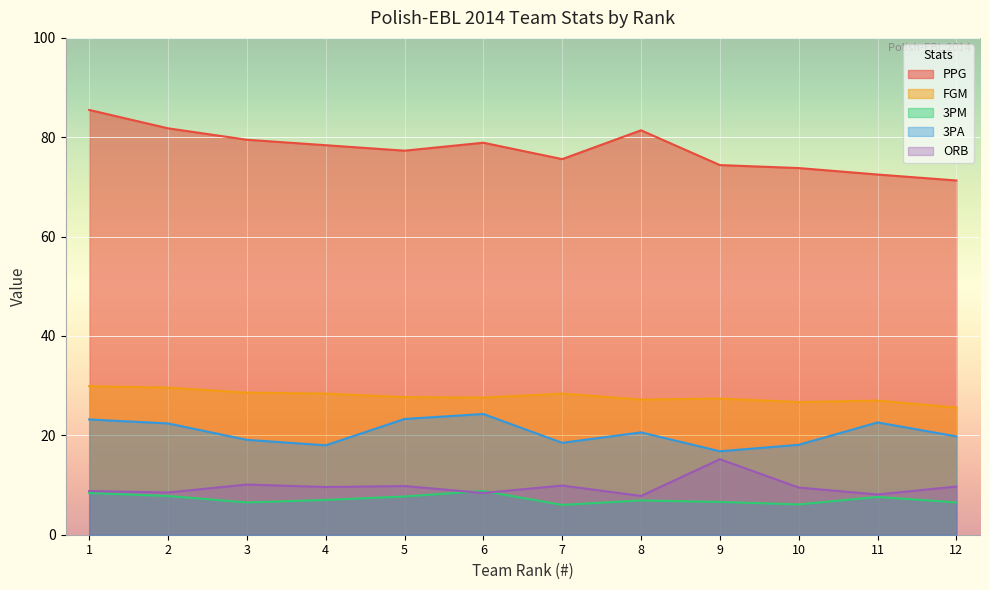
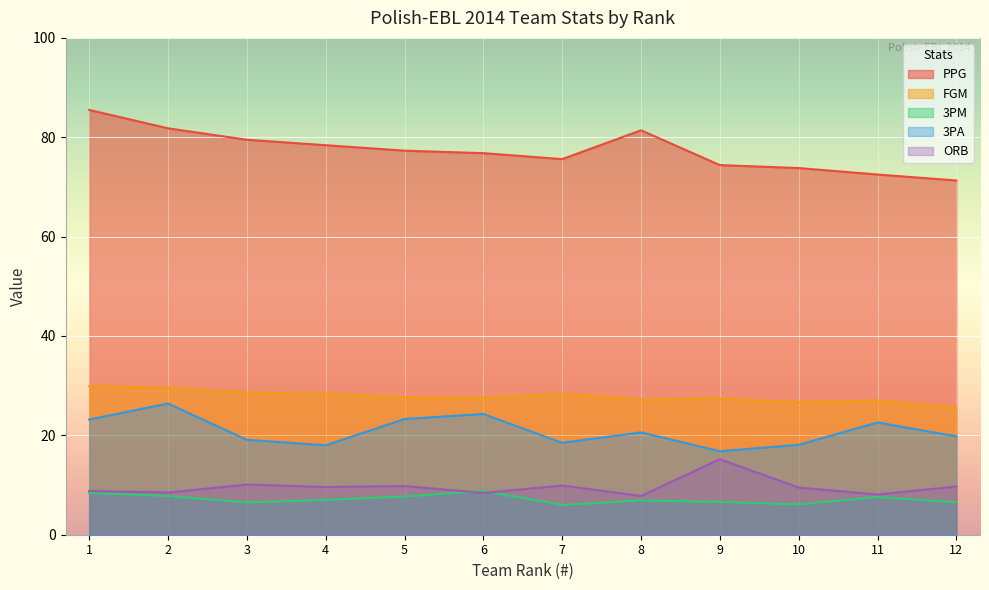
  {
    "PPG": {
      "1": 86,
      "2": 82,
      "3": 80,
      "4": 78,
      "5": 77,
-     "6": 79,
+     "6": 77,
      "7": 76,
      "8": 81,
      "9": 74,
      "10": 74,
      "11": 73,
      "12": 71
    },
    "FGM": {
      "1": 30,
      "2": 30,
      "3": 29,
      "4": 28,
      "5": 28,
      "6": 28,
      "7": 28,
      "8": 27,
      "9": 27,
      "10": 27,
      "11": 27,
      "12": 26
    },
    "3PM": {
      "2": 8,
      "3": 7,
      "4": 7,
      "5": 8,
      "7": 6,
      "8": 7,
      "9": 7,
      "10": 6,
      "12": 7
    },
    "3PA": {
      "1": 23,
-     "2": 22,
+     "2": 26,
      "3": 19,
      "4": 18,
      "5": 23,
      "6": 24,
      "7": 19,
      "8": 21,
      "9": 17,
      "10": 18,
      "11": 23,
      "12": 20
    },
    "ORB": {
      "2": 9,
      "3": 10,
      "4": 10,
      "5": 10,
      "7": 10,
      "8": 8,
      "9": 15,
      "10": 10,
      "12": 10
    }
  }
